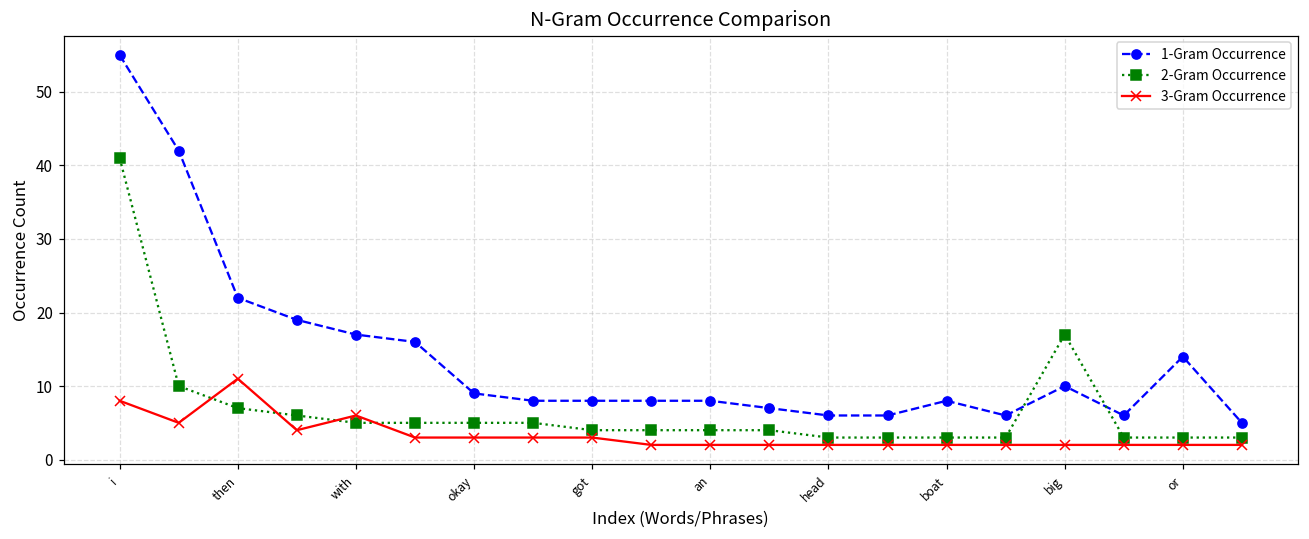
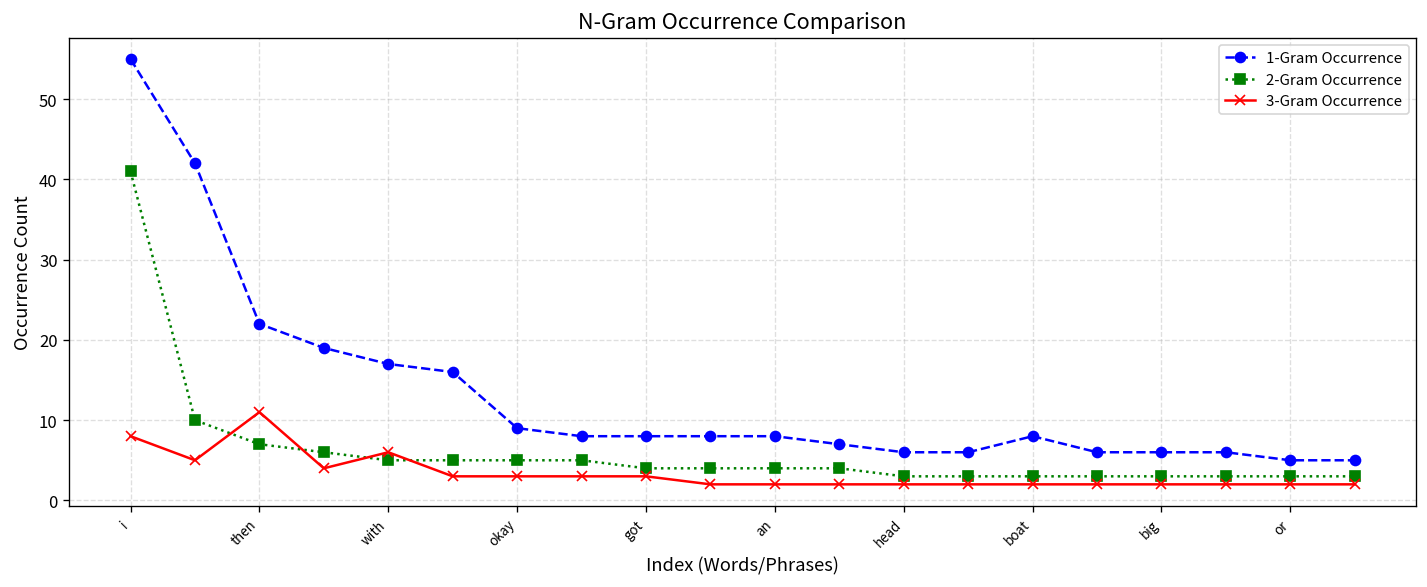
  {
    "1-Gram Occurrence": {
      "i": 55,
      "then": 22,
      "with": 17,
      "okay": 9,
      "got": 8,
      "an": 8,
      "head": 6,
      "boat": 8,
-     "big": 10,
-     "or": 14
+     "big": 6,
+     "or": 5
    },
    "2-Gram Occurrence": {
      "i": 41,
      "then": 7,
      "with": 5,
      "okay": 5,
      "got": 4,
      "an": 4,
      "head": 3,
      "boat": 3,
-     "big": 17,
+     "big": 3,
      "or": 3
    },
    "3-Gram Occurrence": {
      "i": 8,
      "then": 11,
      "with": 6,
      "okay": 3,
      "got": 3,
      "an": 2,
      "head": 2,
      "boat": 2,
      "big": 2,
      "or": 2
    }
  }
